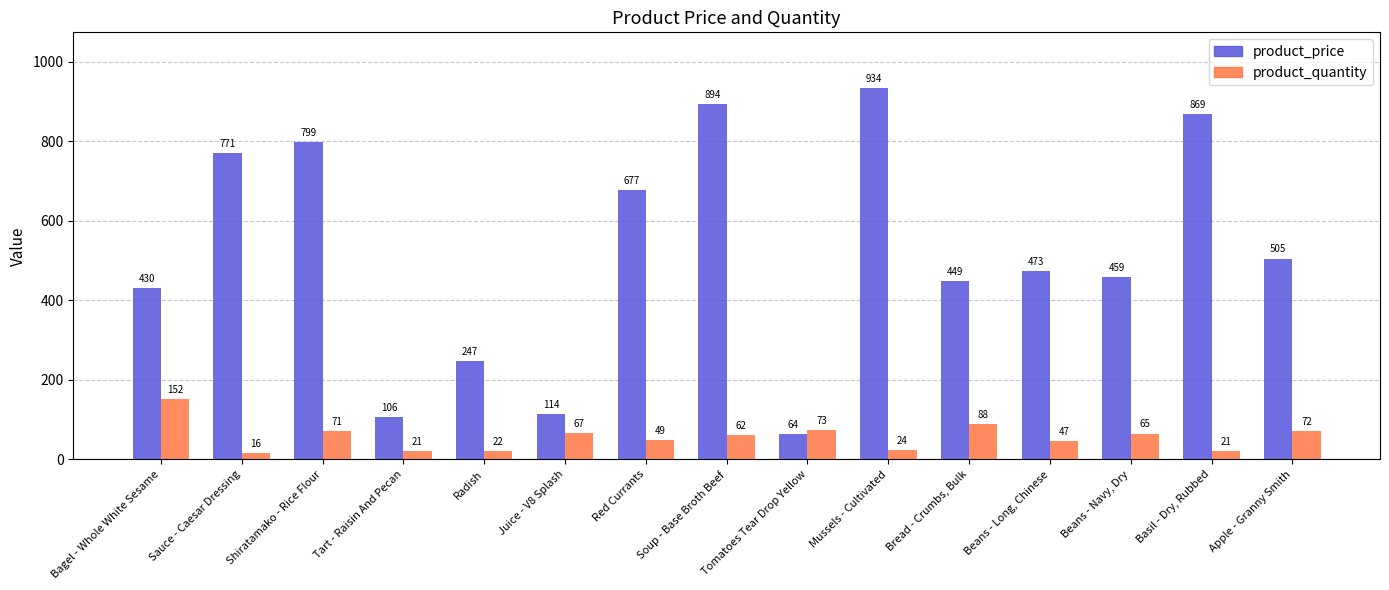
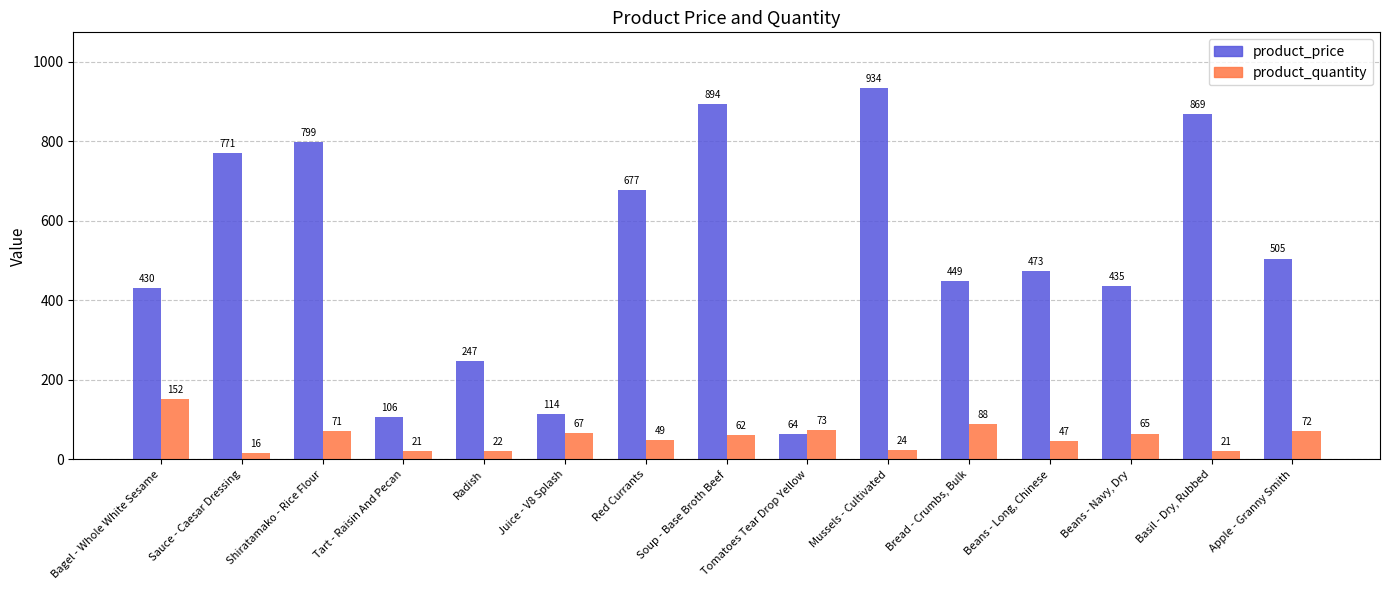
  {
    "product_price": {
      "Bagel - Whole White Sesame": 430,
      "Sauce - Caesar Dressing": 771,
      "Shiratamako - Rice Flour": 799,
      "Tart - Raisin And Pecan": 106,
      "Radish": 247,
      "Juice - V8 Splash": 114,
      "Red Currants": 677,
      "Soup - Base Broth Beef": 894,
      "Tomatoes Tear Drop Yellow": 64,
      "Mussels - Cultivated": 934,
      "Bread - Crumbs, Bulk": 449,
      "Beans - Long, Chinese": 473,
-     "Beans - Navy, Dry": 459,
+     "Beans - Navy, Dry": 435,
      "Basil - Dry, Rubbed": 869,
      "Apple - Granny Smith": 505
    },
    "product_quantity": {
      "Bagel - Whole White Sesame": 152,
      "Sauce - Caesar Dressing": 16,
      "Shiratamako - Rice Flour": 71,
      "Tart - Raisin And Pecan": 21,
      "Radish": 22,
      "Juice - V8 Splash": 67,
      "Red Currants": 49,
      "Soup - Base Broth Beef": 62,
      "Tomatoes Tear Drop Yellow": 73,
      "Mussels - Cultivated": 24,
      "Bread - Crumbs, Bulk": 88,
      "Beans - Long, Chinese": 47,
      "Beans - Navy, Dry": 65,
      "Basil - Dry, Rubbed": 21,
      "Apple - Granny Smith": 72
    }
  }
